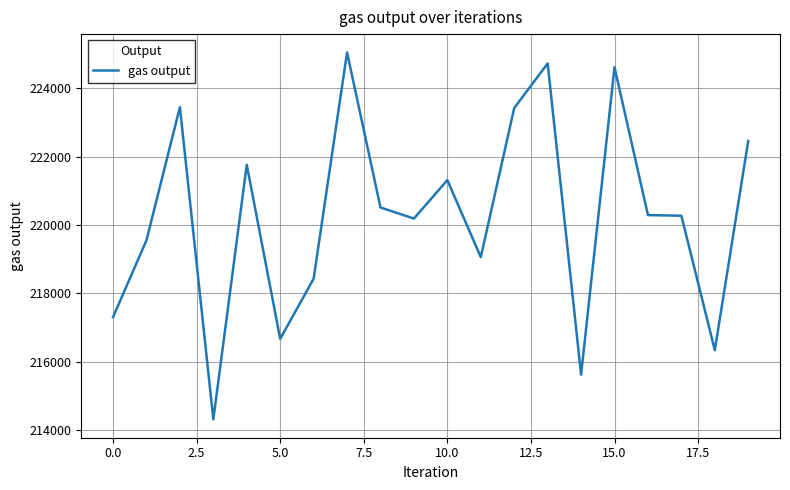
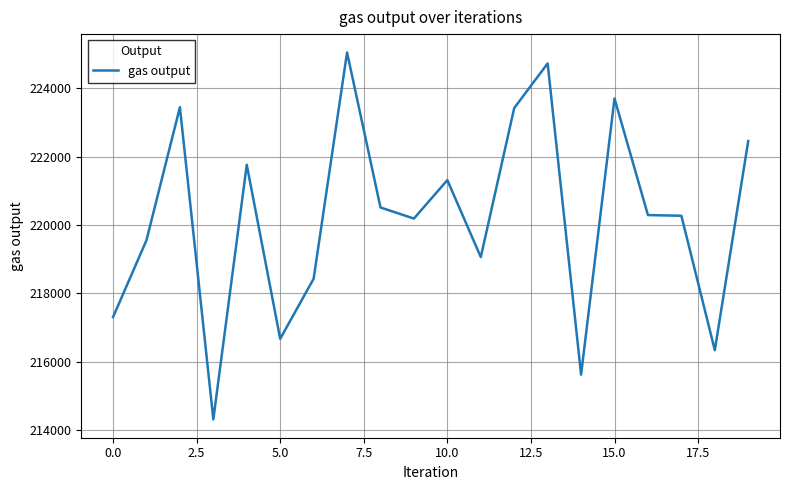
  {
    "0.0": 217300,
    "5.0": 216700,
    "10.0": 221300,
-   "15.0": 224600
+   "15.0": 223700
  }
